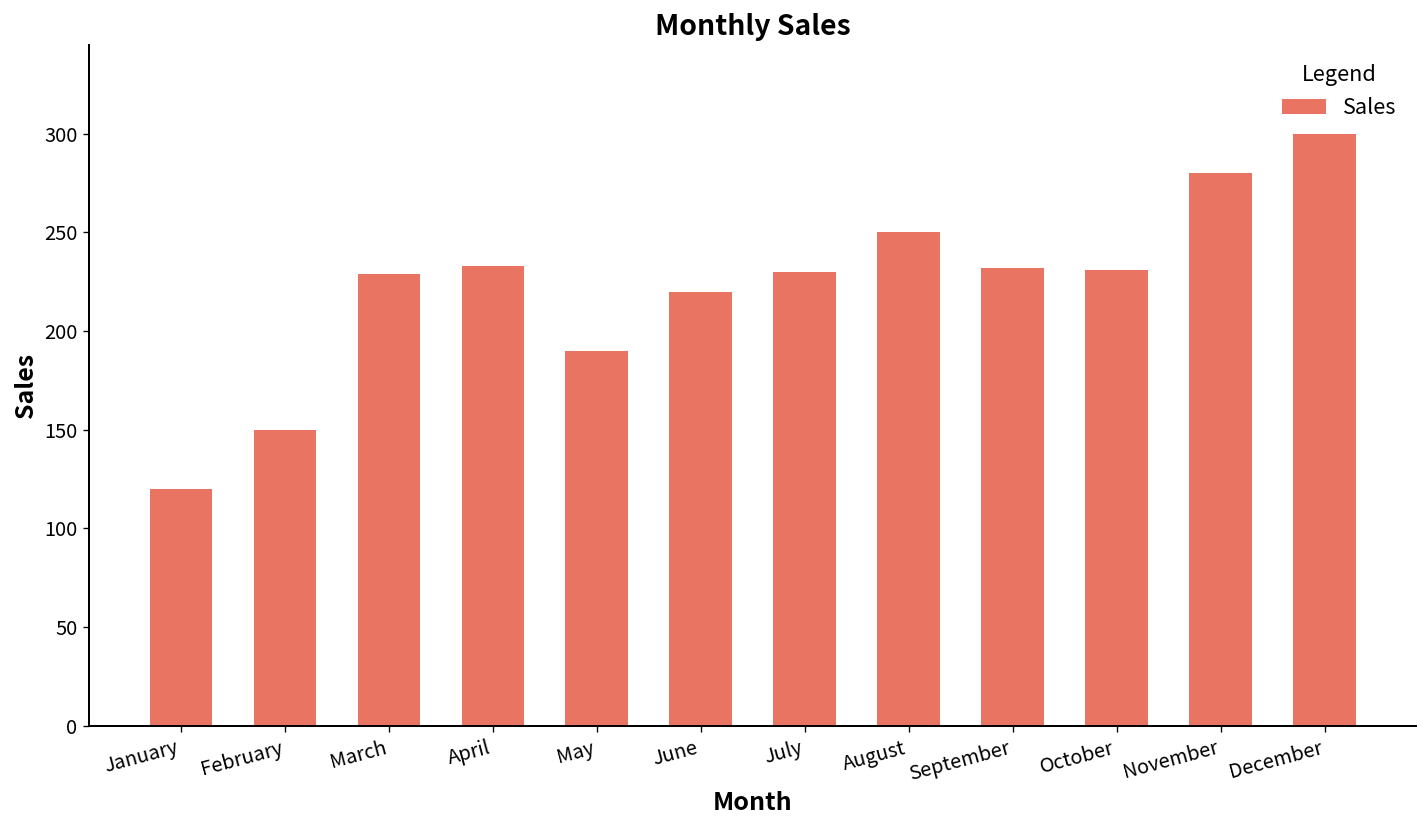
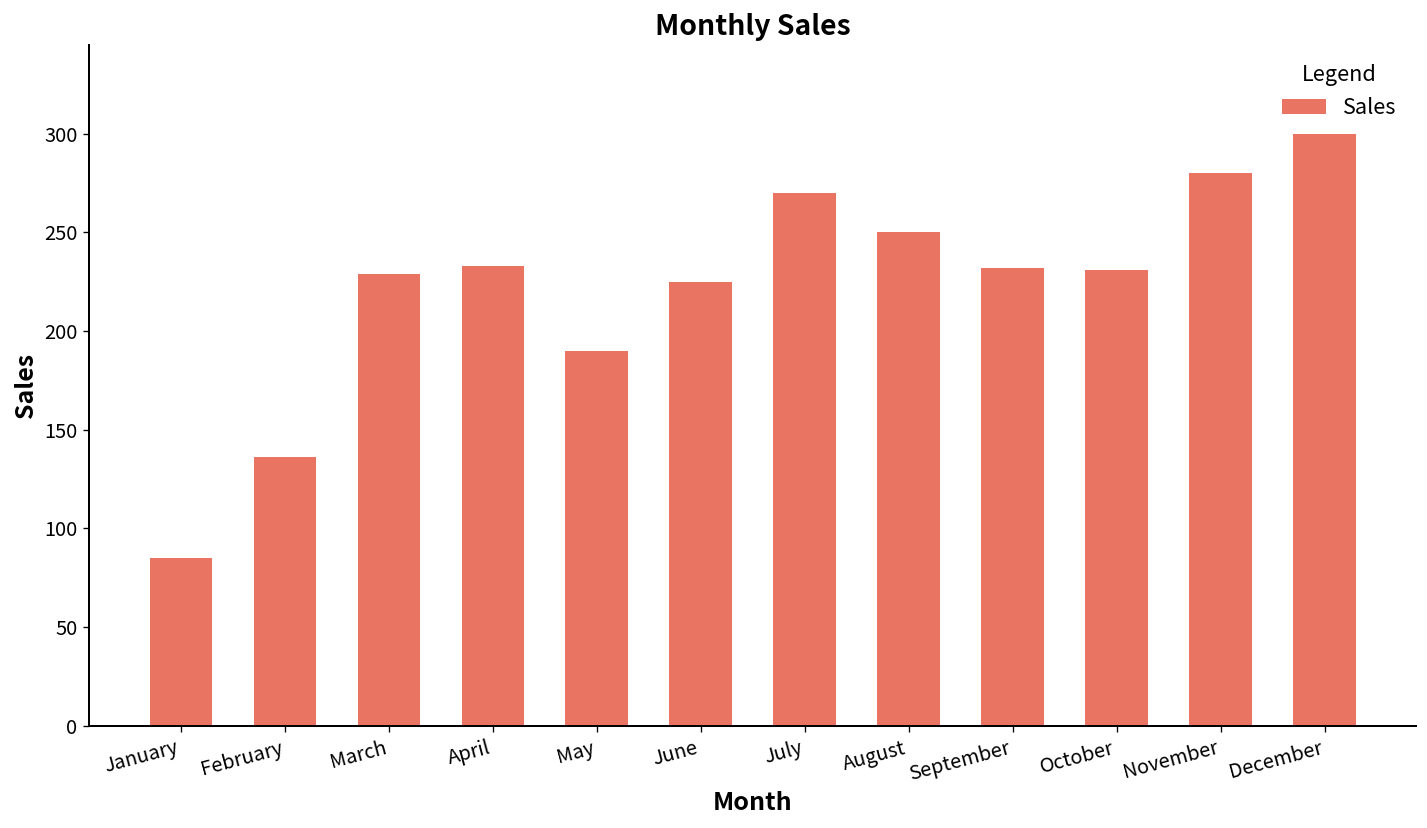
  {
-   "January": 120,
-   "February": 150,
+   "January": 85,
+   "February": 136,
    "March": 229,
    "April": 233,
    "May": 190,
-   "June": 220,
-   "July": 230,
+   "June": 225,
+   "July": 270,
    "August": 250,
    "September": 232,
    "October": 231,
    "November": 280,
    "December": 300
  }
